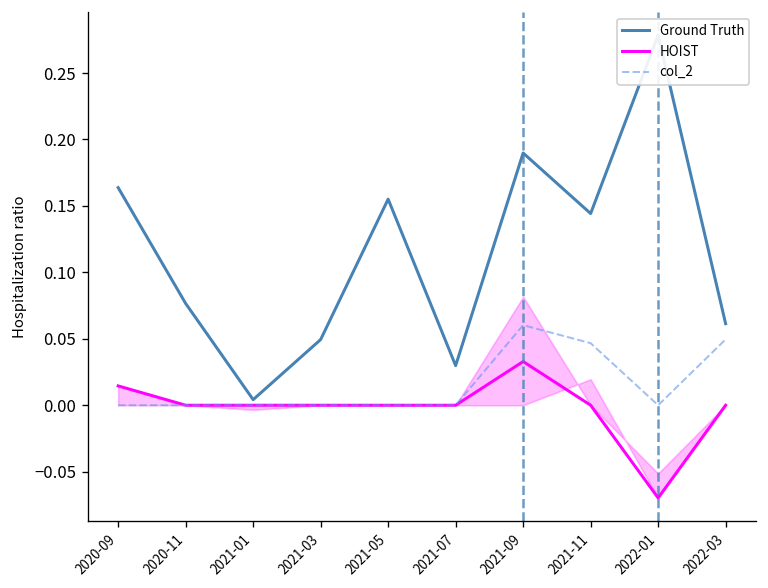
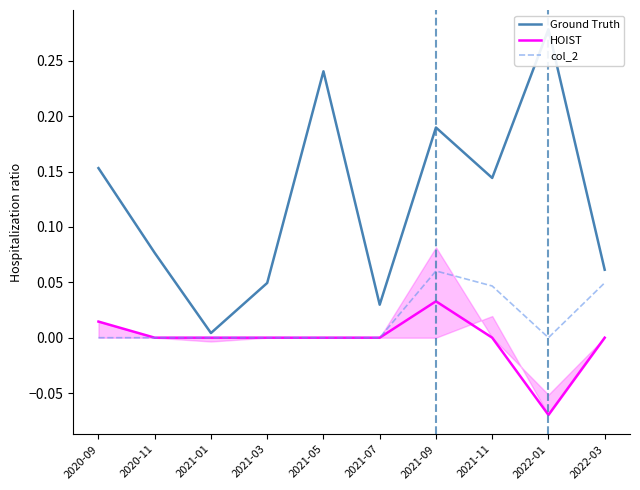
  {
    "Ground Truth": {
-     "2020-09": 0.164,
+     "2020-09": 0.153,
      "2020-11": 0.077,
      "2021-01": 0.004,
      "2021-03": 0.049,
-     "2021-05": 0.155,
+     "2021-05": 0.241,
      "2021-07": 0.030,
      "2021-09": 0.190,
      "2021-11": 0.144,
      "2022-03": 0.061
    },
    "col_2": {
      "2020-09": 0.000,
      "2021-09": 0.060,
      "2021-11": 0.047,
      "2022-01": 0.000,
      "2022-03": 0.050
    }
  }
